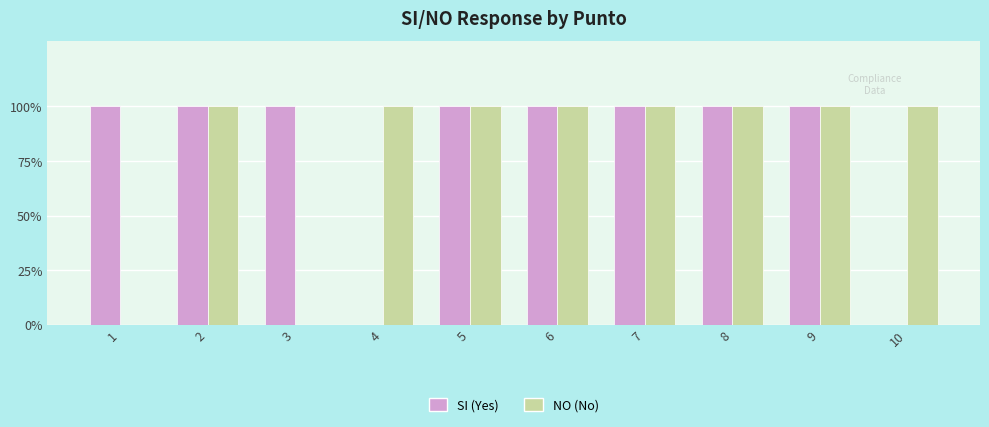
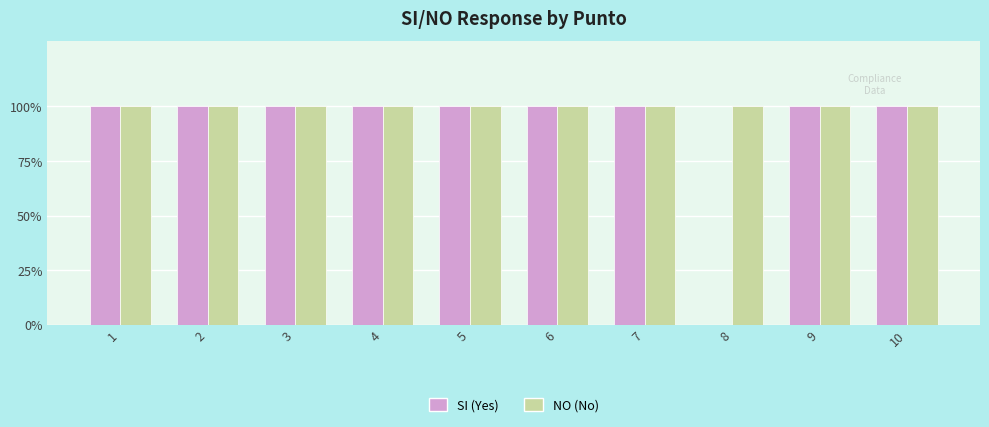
  {
    "SI (Yes)": {
      "1": "100%",
      "2": "100%",
      "3": "100%",
-     "4": "0%",
+     "4": "100%",
      "5": "100%",
      "6": "100%",
      "7": "100%",
-     "8": "100%",
+     "8": "0%",
      "9": "100%",
-     "10": "0%"
+     "10": "100%"
    },
    "NO (No)": {
-     "1": "0%",
+     "1": "100%",
      "2": "100%",
-     "3": "0%",
+     "3": "100%",
      "4": "100%",
      "5": "100%",
      "6": "100%",
      "7": "100%",
      "8": "100%",
      "9": "100%",
      "10": "100%"
    }
  }
